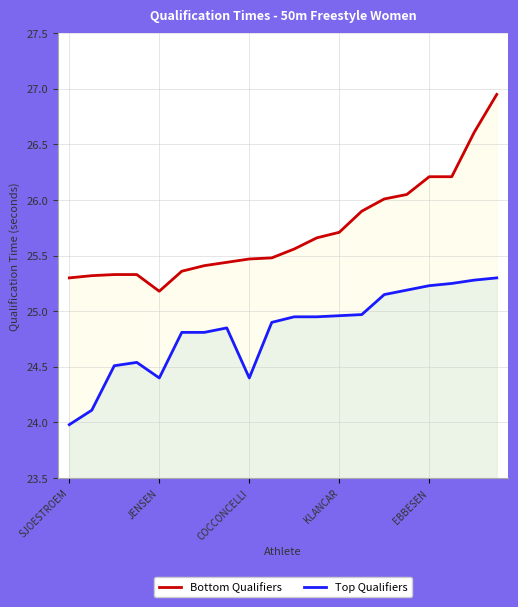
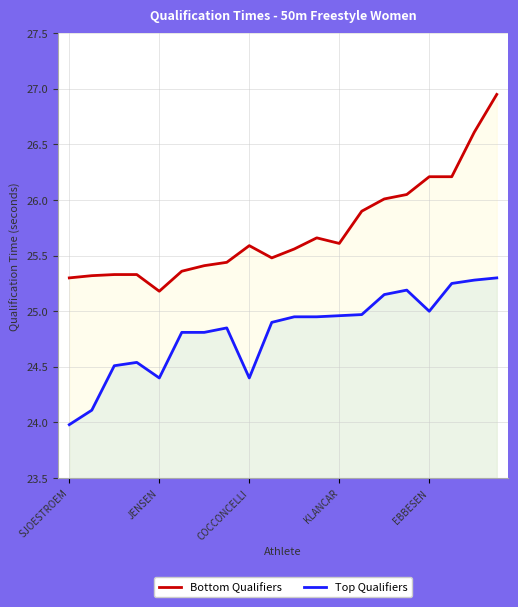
  {
    "Top Qualifiers": {
      "SJOESTROEM": 23.98,
      "JENSEN": 24.40,
      "COCCONCELLI": 24.40,
      "KLANCAR": 24.96,
-     "EBBESEN": 25.23
+     "EBBESEN": 25.00
    },
    "Bottom Qualifiers": {
      "SJOESTROEM": 25.30,
      "JENSEN": 25.18,
-     "COCCONCELLI": 25.47,
-     "KLANCAR": 25.71,
+     "COCCONCELLI": 25.59,
+     "KLANCAR": 25.61,
      "EBBESEN": 26.21
    }
  }
